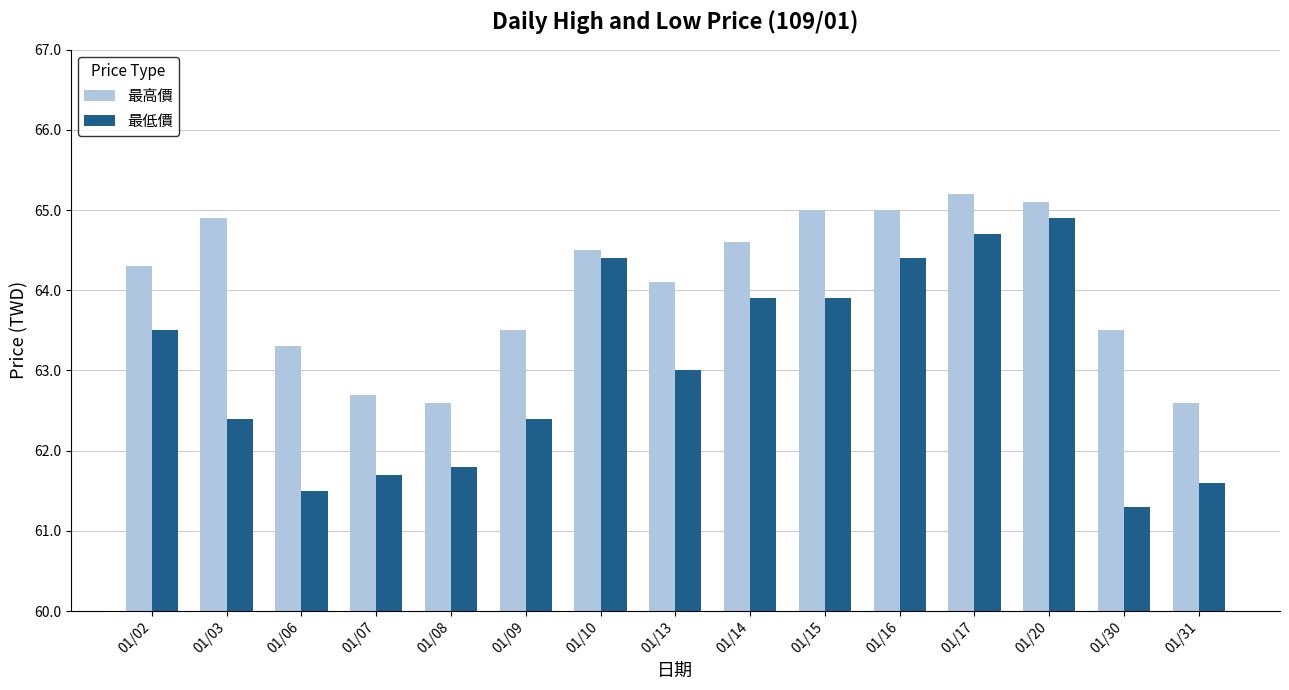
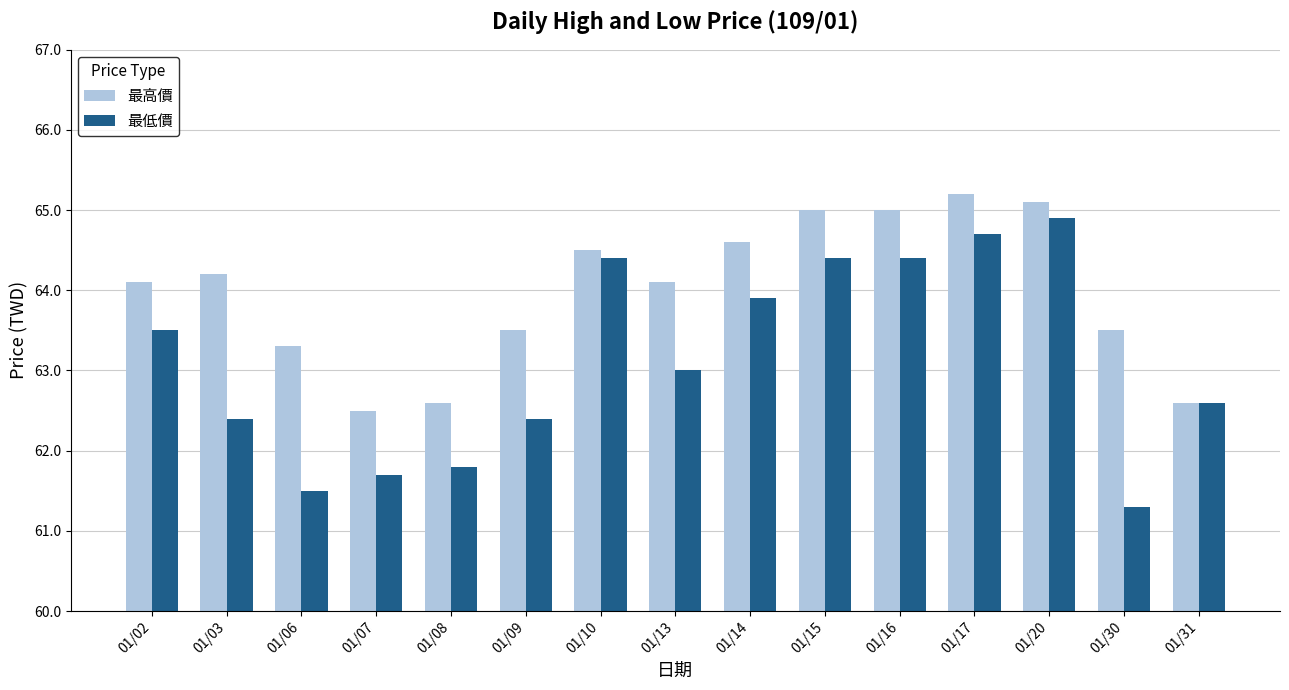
  {
    "最高價": {
-     "01/02": 64.3,
-     "01/03": 64.9,
+     "01/02": 64.1,
+     "01/03": 64.2,
      "01/06": 63.3,
-     "01/07": 62.7,
+     "01/07": 62.5,
      "01/08": 62.6,
      "01/09": 63.5,
      "01/10": 64.5,
      "01/13": 64.1,
      "01/14": 64.6,
      "01/15": 65.0,
      "01/16": 65.0,
      "01/17": 65.2,
      "01/20": 65.1,
      "01/30": 63.5,
      "01/31": 62.6
    },
    "最低價": {
      "01/02": 63.5,
      "01/03": 62.4,
      "01/06": 61.5,
      "01/07": 61.7,
      "01/08": 61.8,
      "01/09": 62.4,
      "01/10": 64.4,
      "01/13": 63.0,
      "01/14": 63.9,
-     "01/15": 63.9,
+     "01/15": 64.4,
      "01/16": 64.4,
      "01/17": 64.7,
      "01/20": 64.9,
      "01/30": 61.3,
-     "01/31": 61.6
+     "01/31": 62.6
    }
  }
